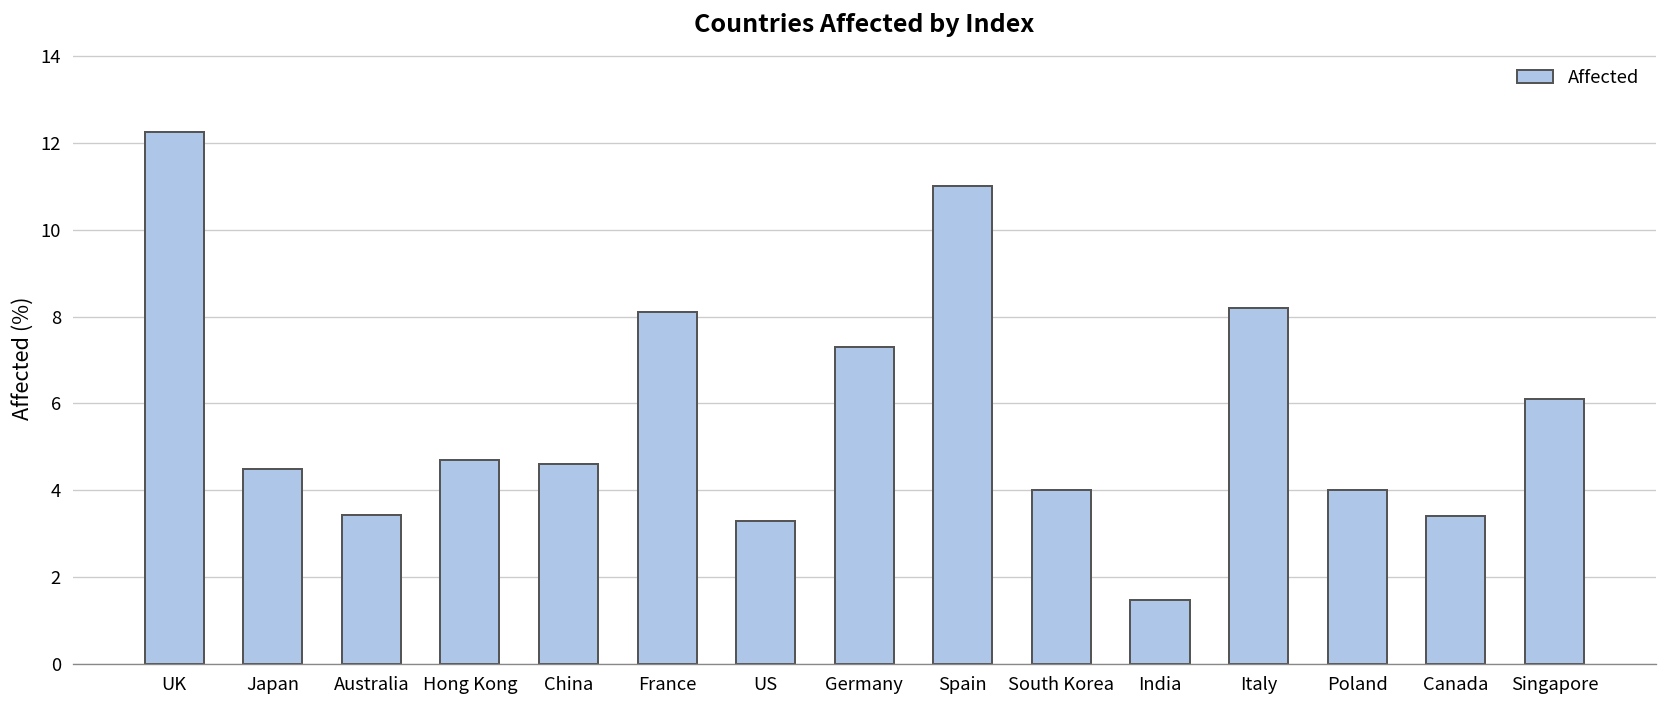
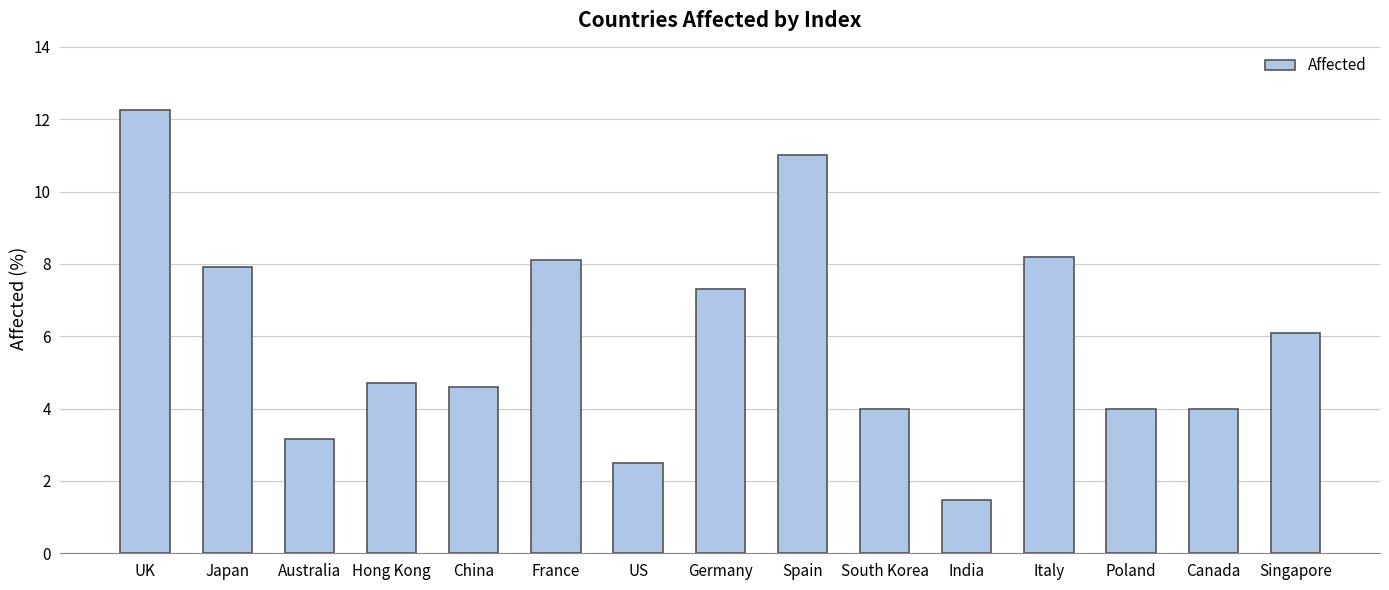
  {
    "UK": 12.3,
-   "Japan": 4.5,
-   "Australia": 3.4,
+   "Japan": 7.9,
+   "Australia": 3.2,
    "Hong Kong": 4.7,
    "China": 4.6,
    "France": 8.1,
-   "US": 3.3,
+   "US": 2.5,
    "Germany": 7.3,
    "Spain": 11.0,
    "South Korea": 4.0,
    "India": 1.5,
    "Italy": 8.2,
    "Poland": 4.0,
-   "Canada": 3.4,
+   "Canada": 4.0,
    "Singapore": 6.1
  }
